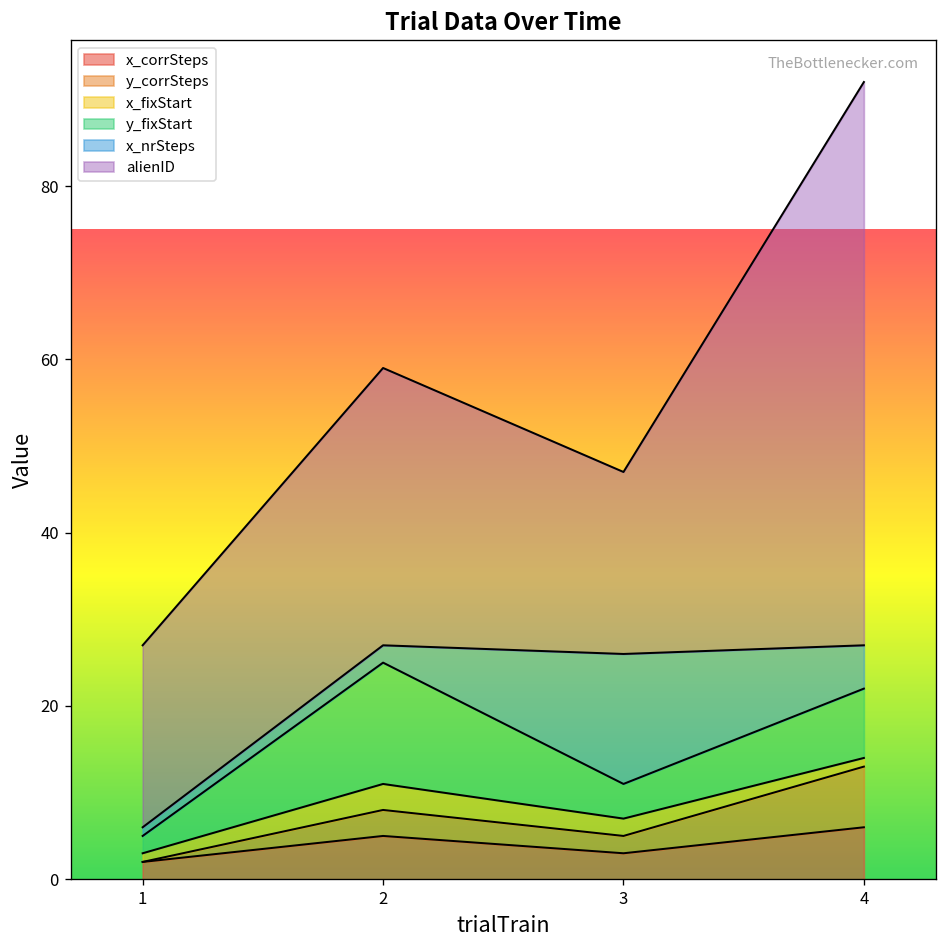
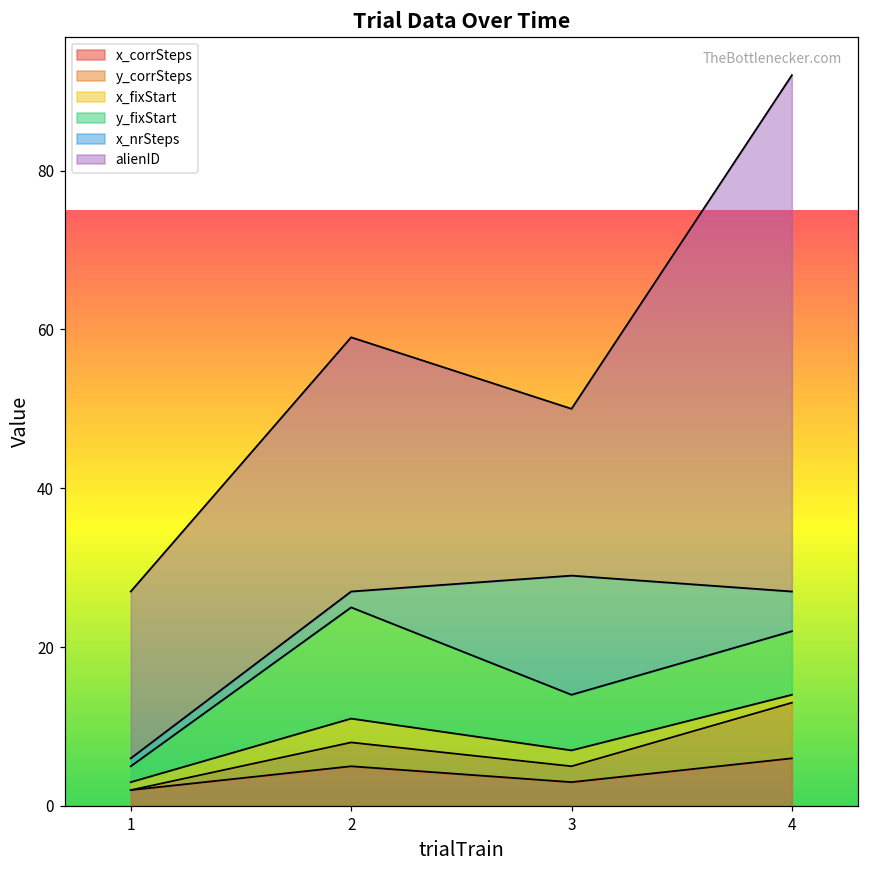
  {
    "y_fixStart": {
      "1": 2,
      "2": 14,
-     "3": 4,
+     "3": 7,
      "4": 8
    },
    "x_nrSteps": {
      "1": 1,
      "2": 2,
      "3": 15,
      "4": 5
    },
    "alienID": {
      "1": 21,
      "2": 32,
      "3": 21,
      "4": 65
    }
  }
